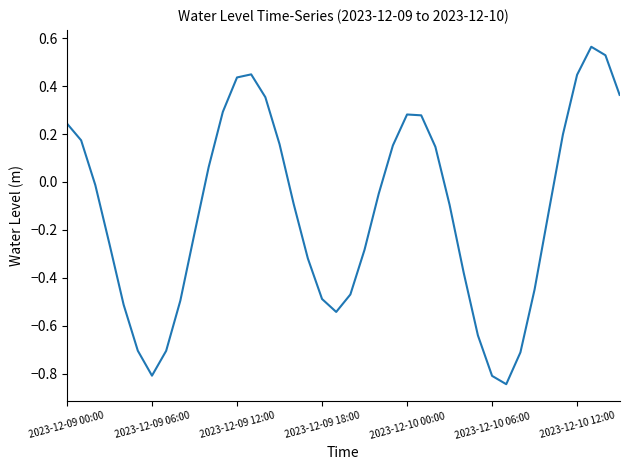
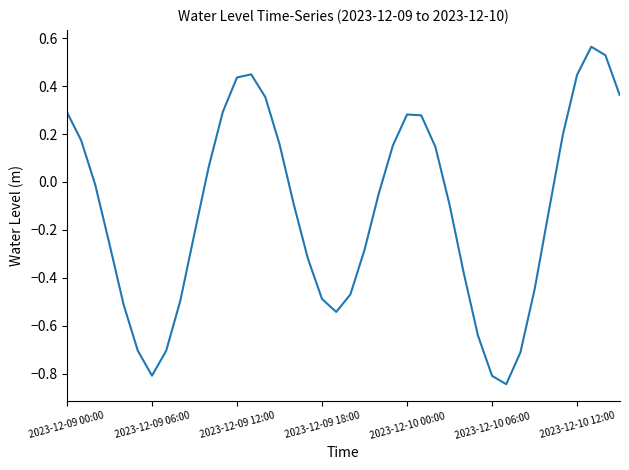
  {
-   "2023-12-09 00:00": 0.24,
+   "2023-12-09 00:00": 0.29,
    "2023-12-09 06:00": -0.81,
    "2023-12-09 12:00": 0.44,
    "2023-12-09 18:00": -0.49,
    "2023-12-10 00:00": 0.28,
    "2023-12-10 06:00": -0.81,
    "2023-12-10 12:00": 0.45
  }
